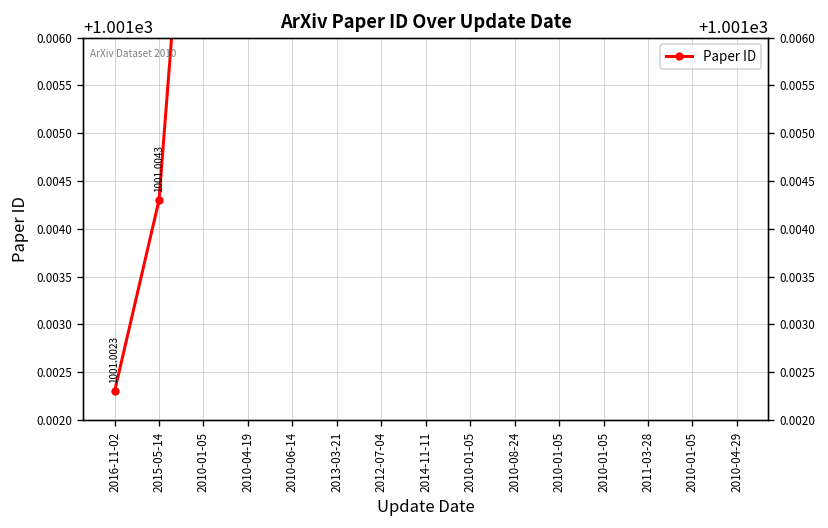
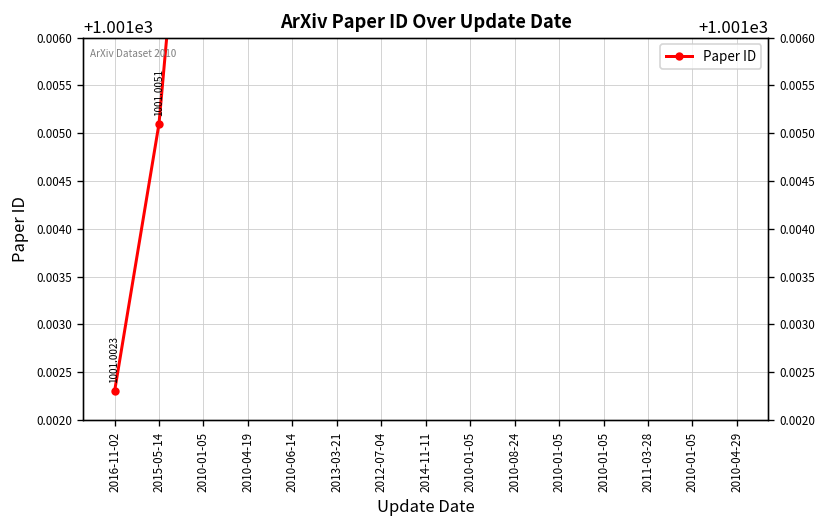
  {
    "2016-11-02": 1001.0023,
-   "2015-05-14": 1001.0043
+   "2015-05-14": 1001.0051
  }
